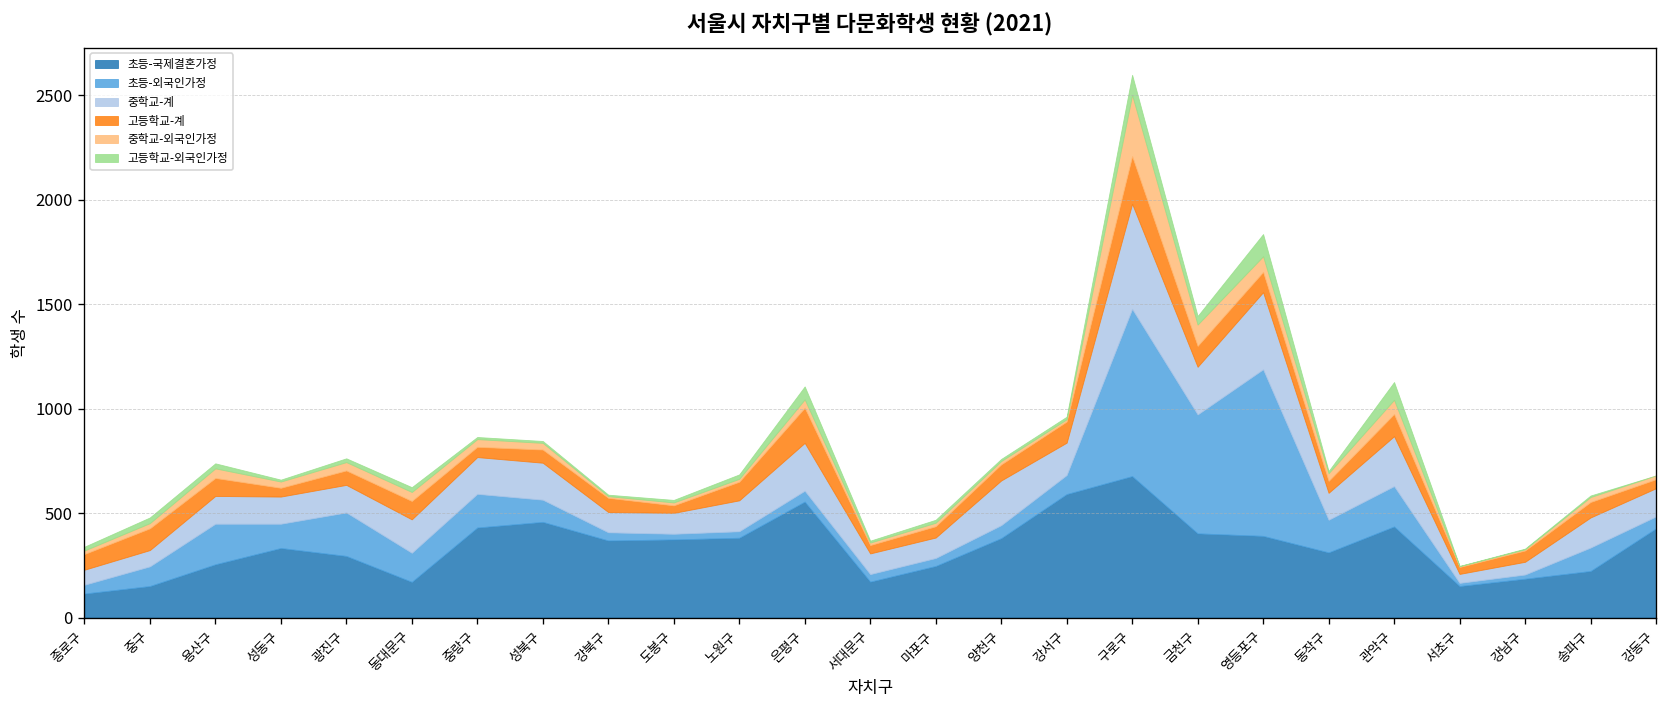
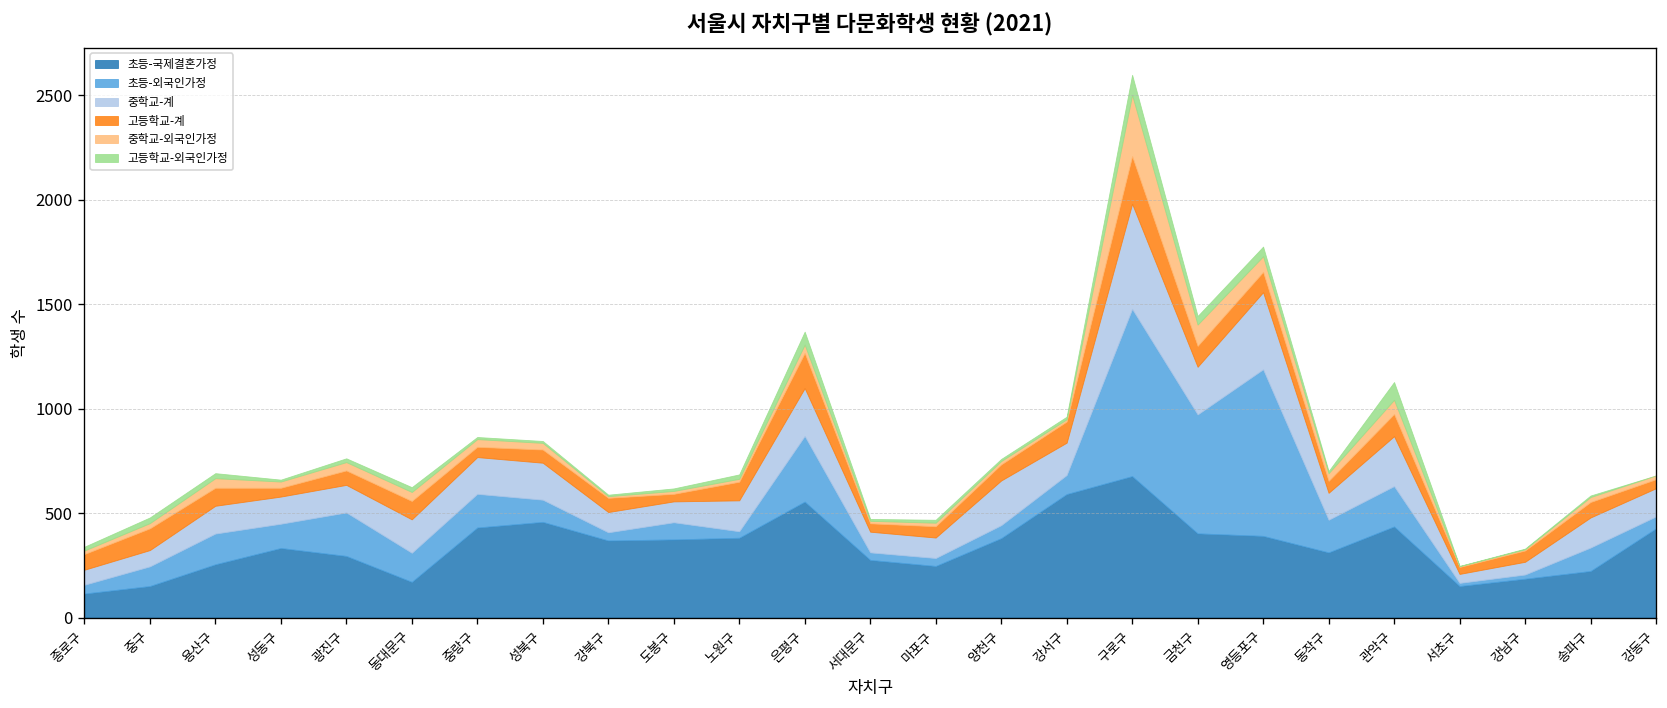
  {
    "초등-국제결혼가정": {
      "종로구": 120,
      "중구": 150,
      "용산구": 260,
      "성동구": 330,
      "광진구": 300,
      "동대문구": 170,
      "중랑구": 430,
      "성북구": 460,
      "강북구": 370,
      "도봉구": 370,
      "노원구": 380,
      "은평구": 560,
-     "서대문구": 170,
+     "서대문구": 280,
      "마포구": 250,
      "양천구": 380,
      "강서구": 590,
      "구로구": 680,
      "금천구": 400,
      "영등포구": 390,
      "동작구": 310,
      "관악구": 440,
      "서초구": 150,
      "강남구": 190,
      "송파구": 220,
      "강동구": 430
    },
    "초등-외국인가정": {
      "종로구": 40,
      "중구": 90,
-     "용산구": 190,
+     "용산구": 150,
      "성동구": 120,
      "광진구": 210,
      "동대문구": 140,
      "중랑구": 160,
      "성북구": 110,
      "강북구": 40,
-     "도봉구": 30,
+     "도봉구": 80,
      "노원구": 30,
-     "은평구": 50,
+     "은평구": 310,
      "서대문구": 40,
      "마포구": 40,
      "양천구": 60,
      "강서구": 90,
      "구로구": 800,
      "금천구": 570,
      "영등포구": 800,
      "동작구": 160,
      "관악구": 190,
      "서초구": 20,
      "강남구": 20,
      "송파구": 110,
      "강동구": 60
    },
    "중학교-계": {
      "종로구": 70,
      "중구": 80,
      "용산구": 130,
      "성동구": 130,
      "광진구": 130,
      "동대문구": 160,
      "중랑구": 180,
      "성북구": 180,
      "강북구": 100,
      "도봉구": 100,
      "노원구": 150,
      "은평구": 230,
      "서대문구": 100,
      "마포구": 100,
      "양천구": 210,
      "강서구": 160,
      "구로구": 500,
      "금천구": 230,
      "영등포구": 370,
      "동작구": 130,
      "관악구": 240,
      "서초구": 40,
      "강남구": 60,
      "송파구": 140,
      "강동구": 140
    },
    "고등학교-계": {
      "종로구": 80,
      "중구": 100,
      "용산구": 90,
      "성동구": 40,
      "광진구": 70,
      "동대문구": 90,
      "중랑구": 50,
      "성북구": 60,
      "은평구": 170,
      "마포구": 50,
      "양천구": 80,
      "구로구": 230,
      "금천구": 100,
      "영등포구": 100,
      "동작구": 60,
      "관악구": 110,
      "송파구": 70,
      "강동구": 40
    },
    "중학교-외국인가정": {
      "종로구": 20,
      "중구": 30,
      "용산구": 50,
      "광진구": 40,
      "동대문구": 40,
      "은평구": 40,
      "구로구": 290,
      "금천구": 100,
      "영등포구": 80,
      "관악구": 70
    },
    "고등학교-외국인가정": {
      "종로구": 20,
      "중구": 30,
      "용산구": 20,
      "광진구": 20,
      "동대문구": 20,
      "노원구": 20,
      "은평구": 60,
      "구로구": 100,
      "금천구": 40,
-     "영등포구": 110,
+     "영등포구": 50,
      "관악구": 90
    }
  }
